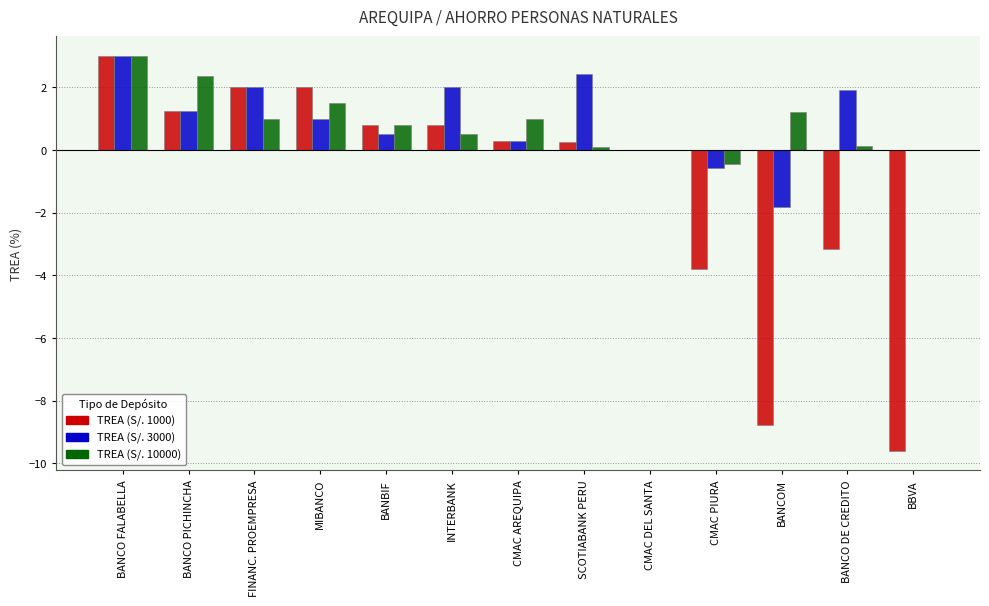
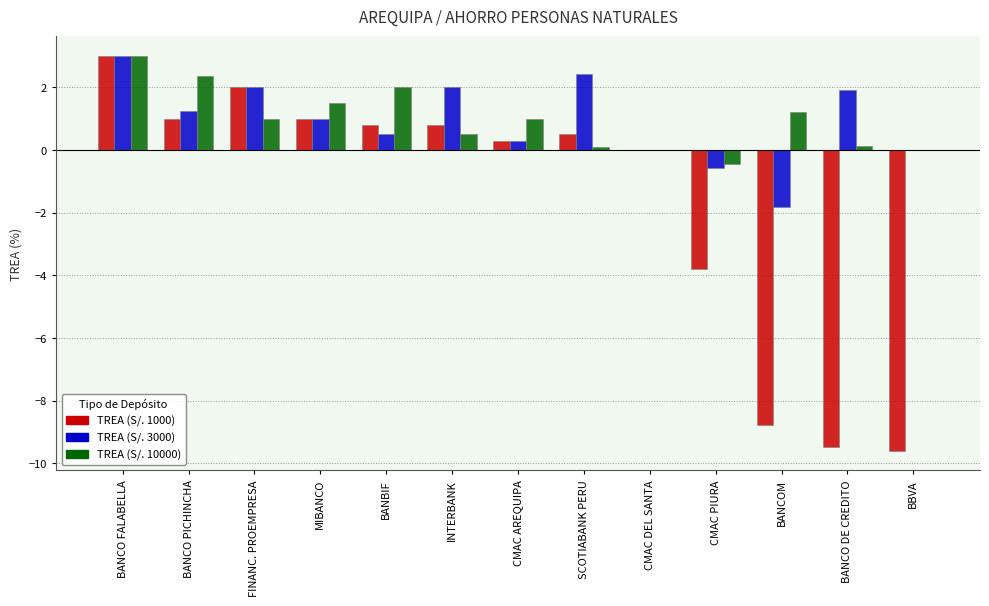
  {
    "TREA (S/. 1000)": {
      "BANCO FALABELLA": 3.0,
-     "BANCO PICHINCHA": 1.3,
+     "BANCO PICHINCHA": 1.0,
      "FINANC. PROEMPRESA": 2.0,
-     "MIBANCO": 2,
+     "MIBANCO": 1,
      "BANBIF": 0.8,
      "INTERBANK": 0.8,
      "CMAC AREQUIPA": 0.3,
-     "SCOTIABANK PERU": 0.3,
+     "SCOTIABANK PERU": 0.5,
      "CMAC DEL SANTA": 0.0,
      "CMAC PIURA": -3.8,
      "BANCOM": -8.8,
-     "BANCO DE CREDITO": -3.2,
+     "BANCO DE CREDITO": -9.5,
      "BBVA": -9.6
    },
    "TREA (S/. 3000)": {
      "BANCO FALABELLA": 3.0,
      "BANCO PICHINCHA": 1.3,
      "FINANC. PROEMPRESA": 2.0,
      "MIBANCO": 1.0,
      "BANBIF": 0.5,
      "INTERBANK": 2.0,
      "CMAC AREQUIPA": 0.3,
      "SCOTIABANK PERU": 2.4,
      "CMAC DEL SANTA": 0.0,
      "CMAC PIURA": -0.6,
      "BANCOM": -1.8,
      "BANCO DE CREDITO": 1.9,
      "BBVA": 0.0
    },
    "TREA (S/. 10000)": {
      "BANCO FALABELLA": 3.0,
      "BANCO PICHINCHA": 2.4,
      "FINANC. PROEMPRESA": 1.0,
      "MIBANCO": 1.5,
-     "BANBIF": 0.8,
+     "BANBIF": 2.0,
      "INTERBANK": 0.5,
      "CMAC AREQUIPA": 1.0,
      "SCOTIABANK PERU": 0.1,
      "CMAC DEL SANTA": 0.0,
      "CMAC PIURA": -0.4,
      "BANCOM": 1.2,
      "BANCO DE CREDITO": 0.1,
      "BBVA": 0.0
    }
  }
